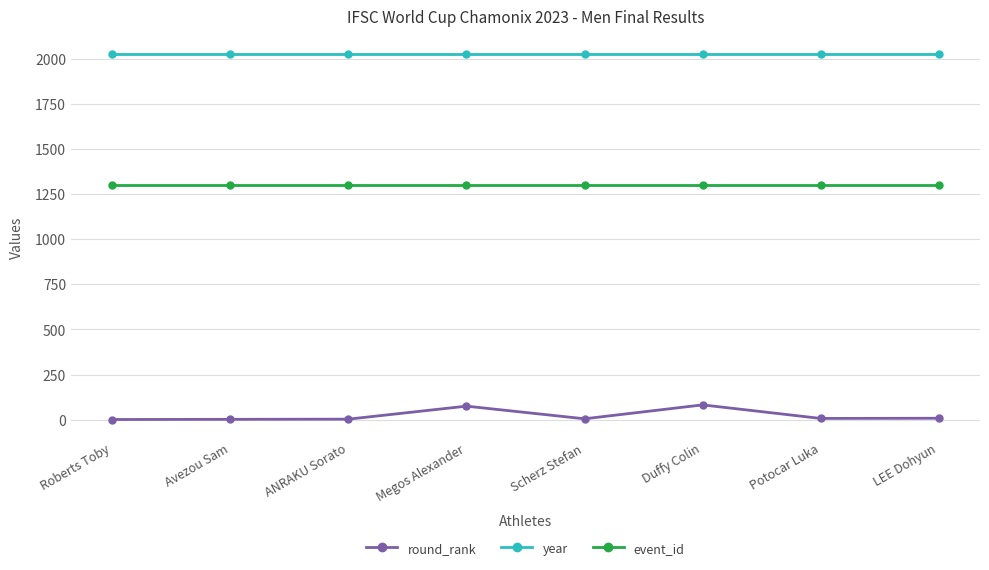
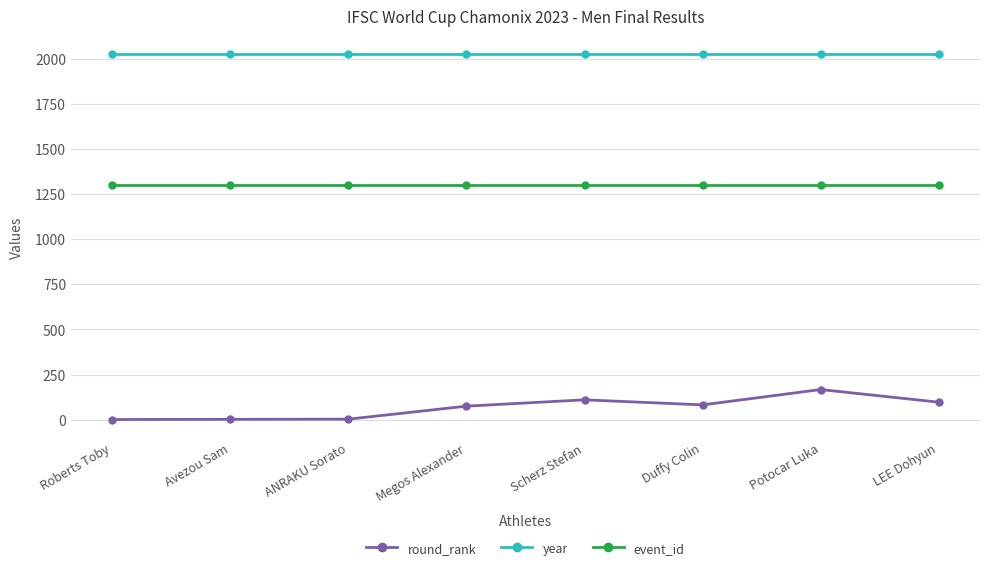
  {
    "round_rank": {
      "Roberts Toby": 0,
      "Avezou Sam": 0,
      "ANRAKU Sorato": 0,
      "Megos Alexander": 80,
-     "Scherz Stefan": 10,
+     "Scherz Stefan": 110,
      "Duffy Colin": 80,
-     "Potocar Luka": 10,
-     "LEE Dohyun": 10
+     "Potocar Luka": 170,
+     "LEE Dohyun": 100
    },
    "year": {
      "Roberts Toby": 2020,
      "Avezou Sam": 2020,
      "ANRAKU Sorato": 2020,
      "Megos Alexander": 2020,
      "Scherz Stefan": 2020,
      "Duffy Colin": 2020,
      "Potocar Luka": 2020,
      "LEE Dohyun": 2020
    },
    "event_id": {
      "Roberts Toby": 1300,
      "Avezou Sam": 1300,
      "ANRAKU Sorato": 1300,
      "Megos Alexander": 1300,
      "Scherz Stefan": 1300,
      "Duffy Colin": 1300,
      "Potocar Luka": 1300,
      "LEE Dohyun": 1300
    }
  }
